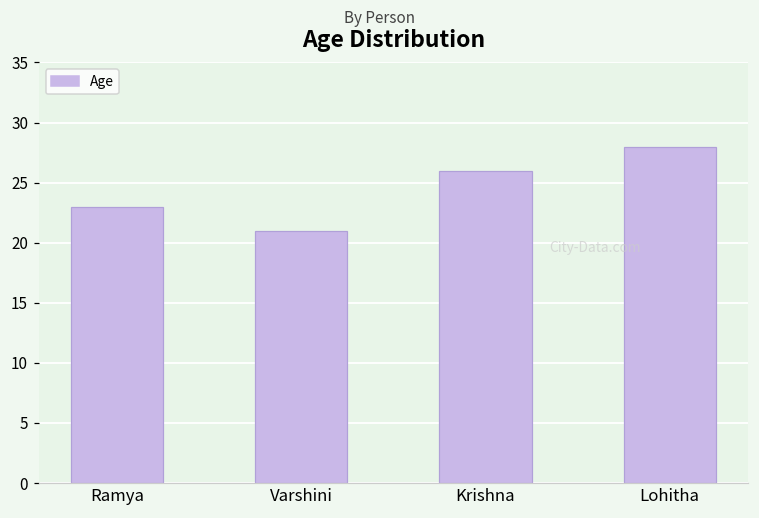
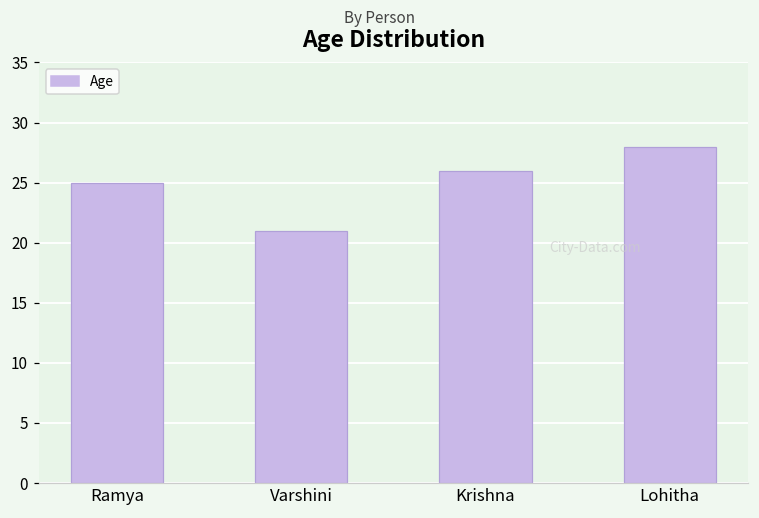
  {
-   "Ramya": 23,
+   "Ramya": 25,
    "Varshini": 21,
    "Krishna": 26,
    "Lohitha": 28
  }
